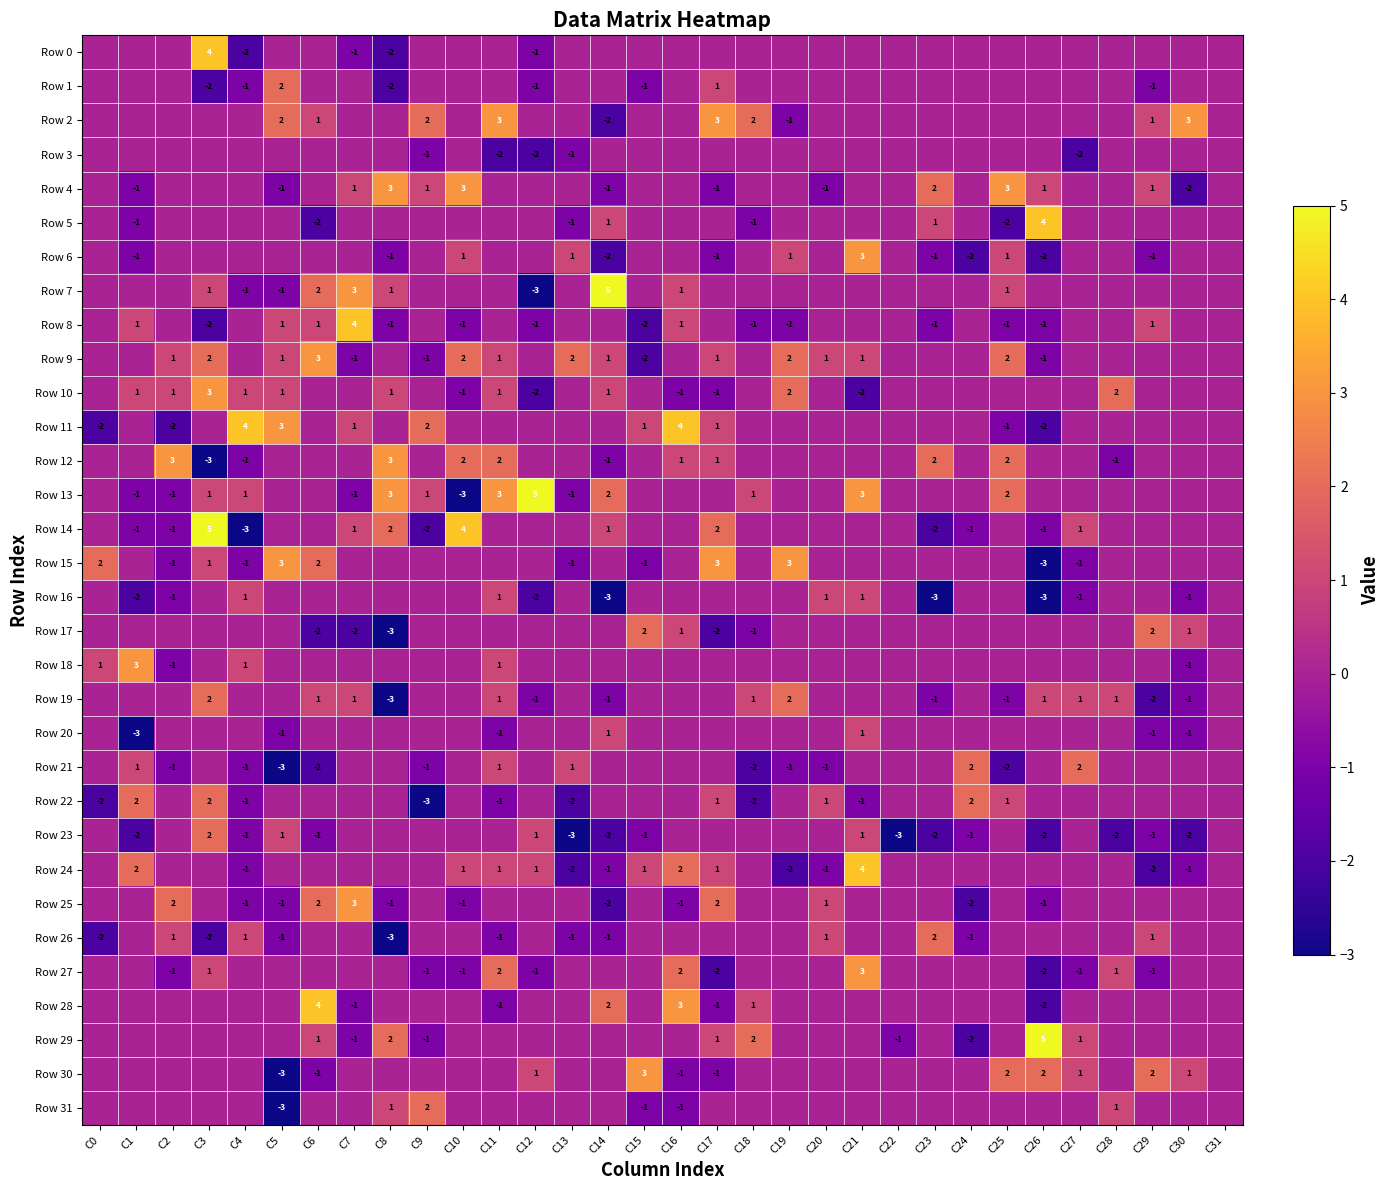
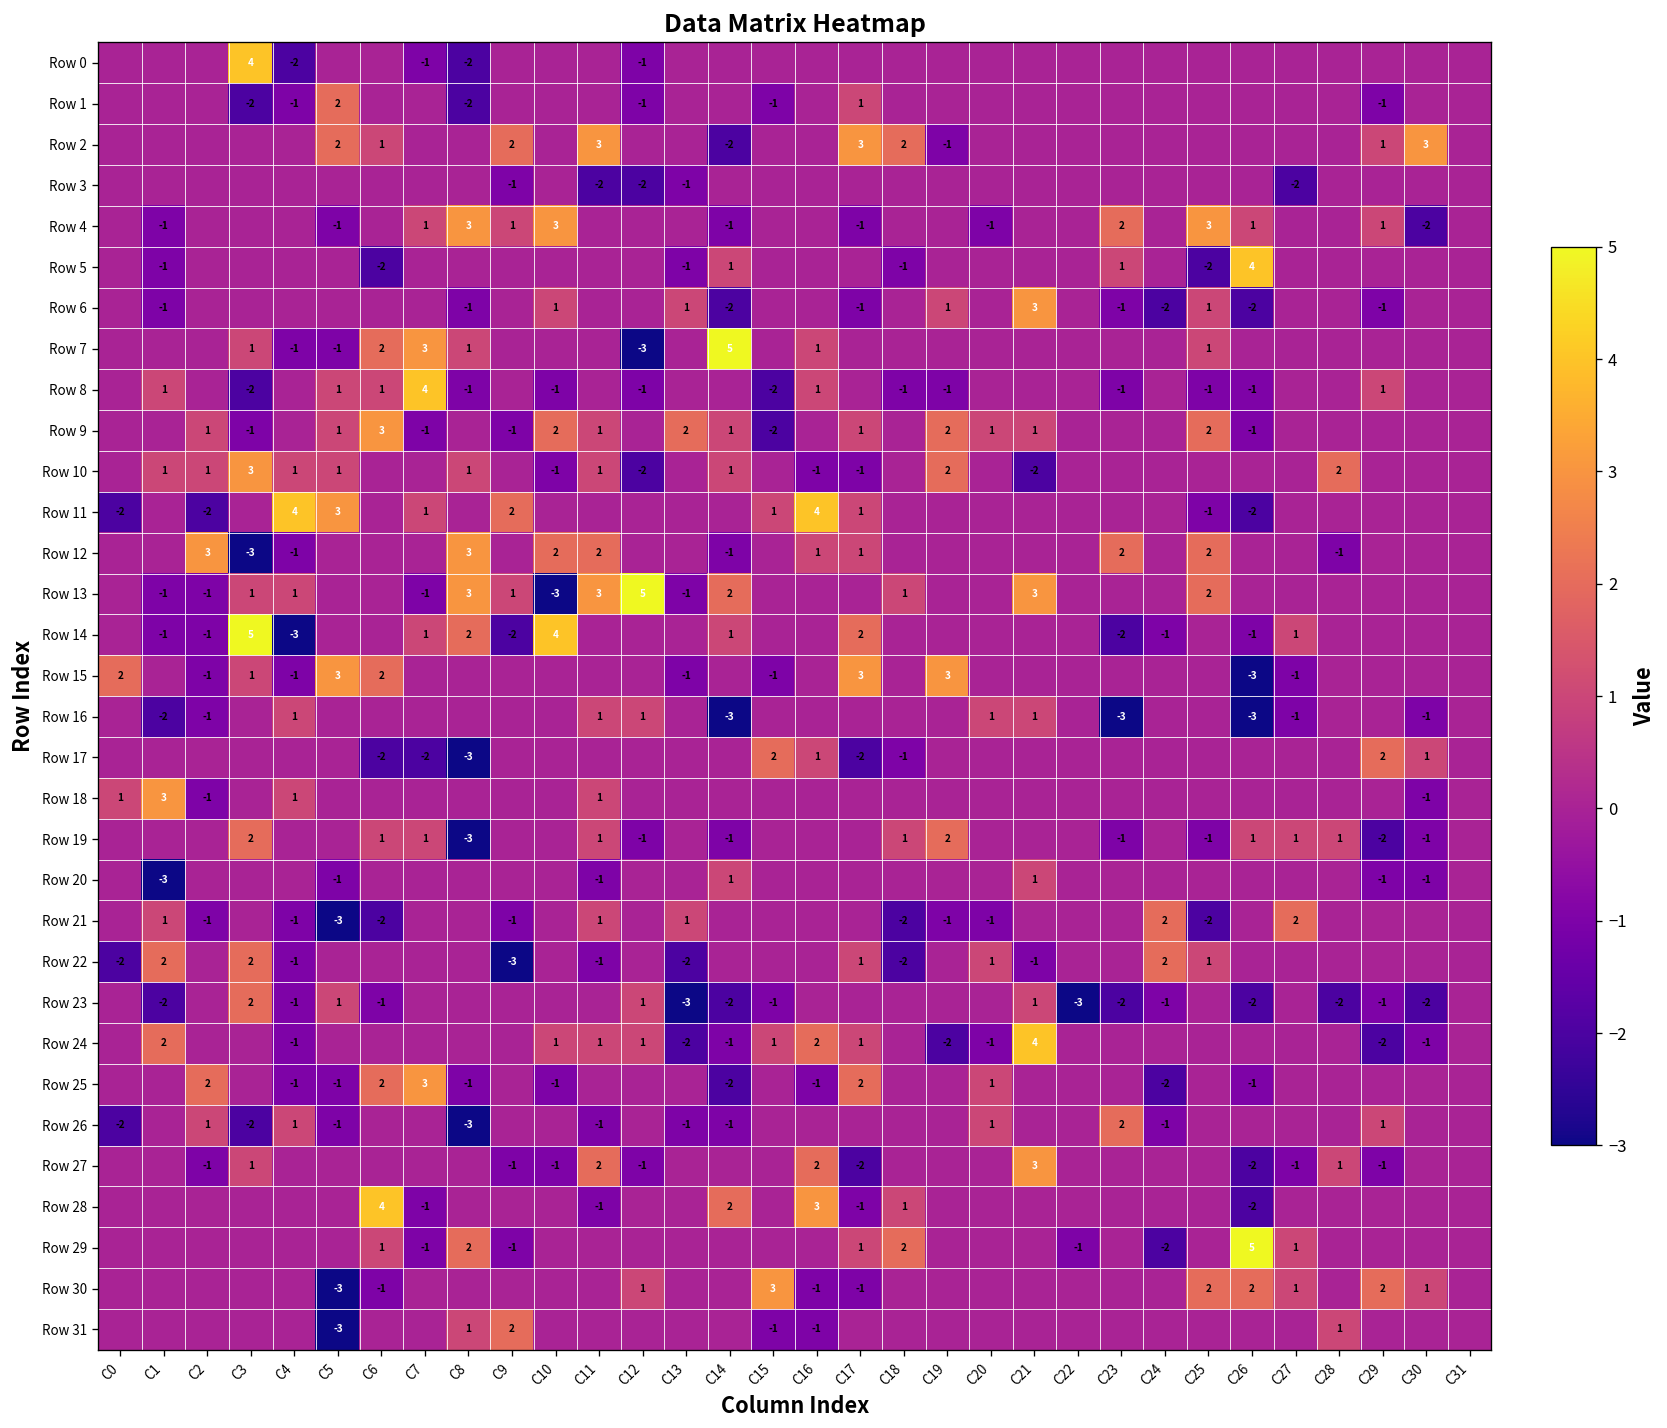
  {
    "Row 9": {
      "C2": 1,
-     "C3": 2,
+     "C3": -1,
      "C5": 1,
      "C6": 3,
      "C7": -1,
      "C9": -1,
      "C10": 2,
      "C11": 1,
      "C13": 2,
      "C14": 1,
      "C15": -2,
      "C17": 1,
      "C19": 2,
      "C20": 1,
      "C21": 1,
      "C25": 2,
      "C26": -1
    },
    "Row 16": {
      "C1": -2,
      "C2": -1,
      "C4": 1,
      "C11": 1,
-     "C12": -2,
+     "C12": 1,
      "C14": -3,
      "C20": 1,
      "C21": 1,
      "C23": -3,
      "C26": -3,
      "C27": -1,
      "C30": -1
    }
  }
